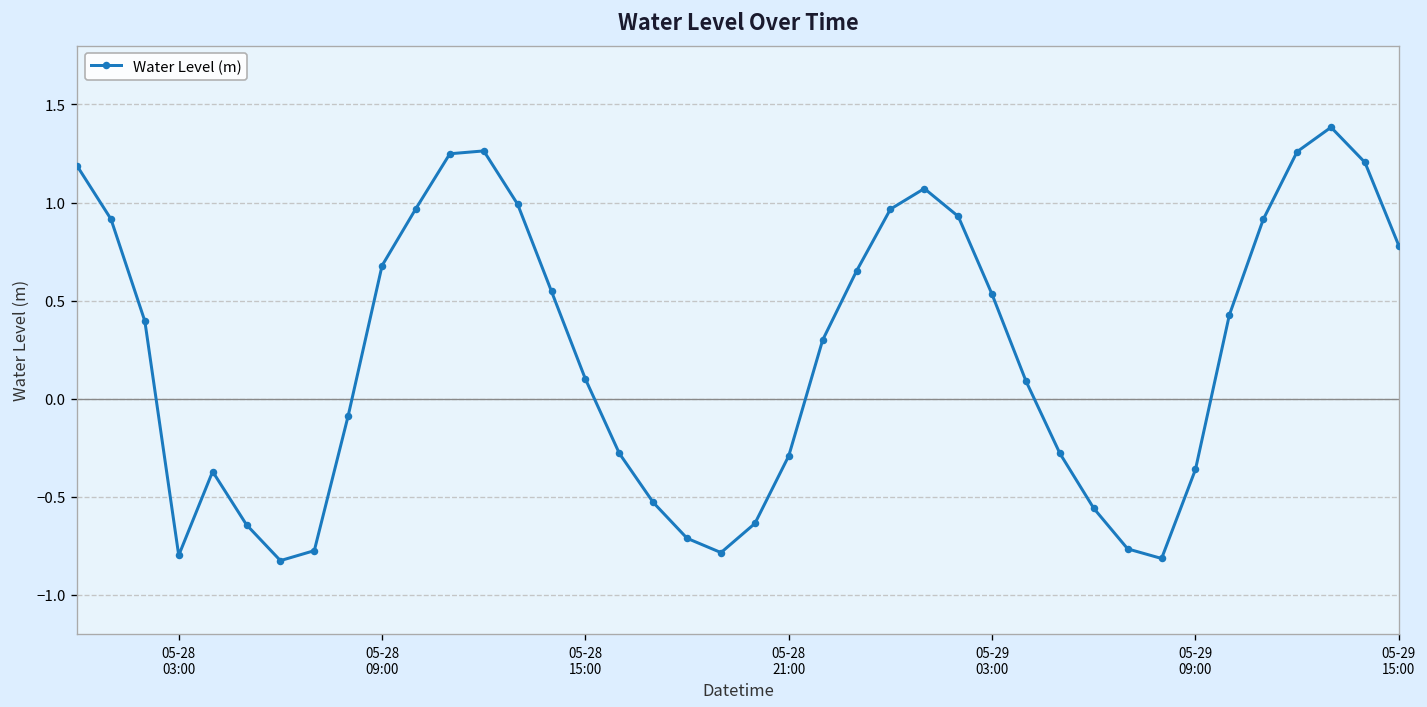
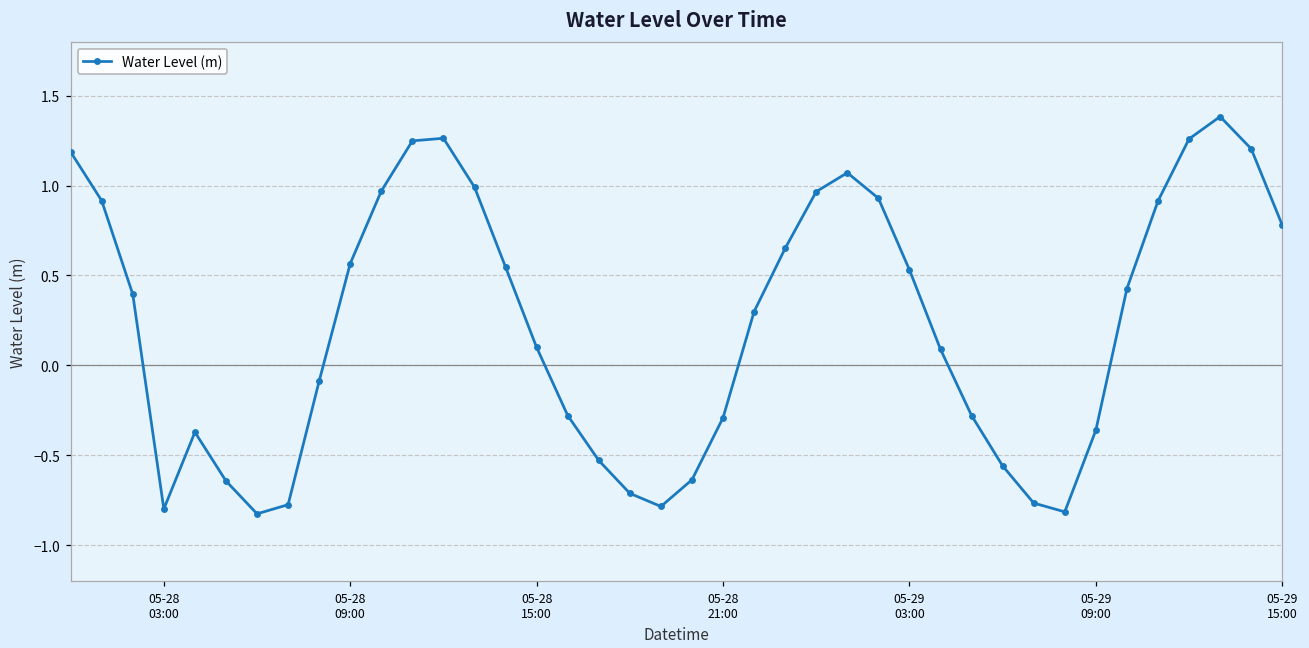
  {
    "05-28 03:00": -0.80,
-   "05-28 09:00": 0.68,
+   "05-28 09:00": 0.57,
    "05-28 15:00": 0.10,
    "05-28 21:00": -0.29,
    "05-29 03:00": 0.53,
    "05-29 09:00": -0.36,
    "05-29 15:00": 0.78
  }
